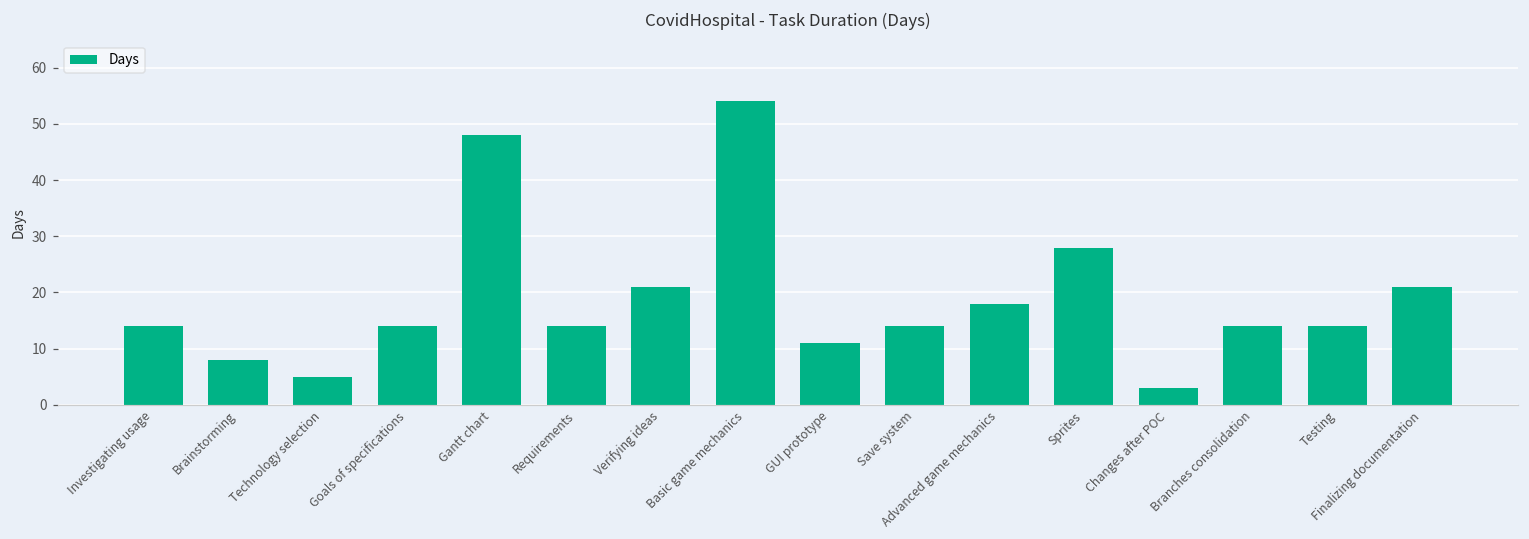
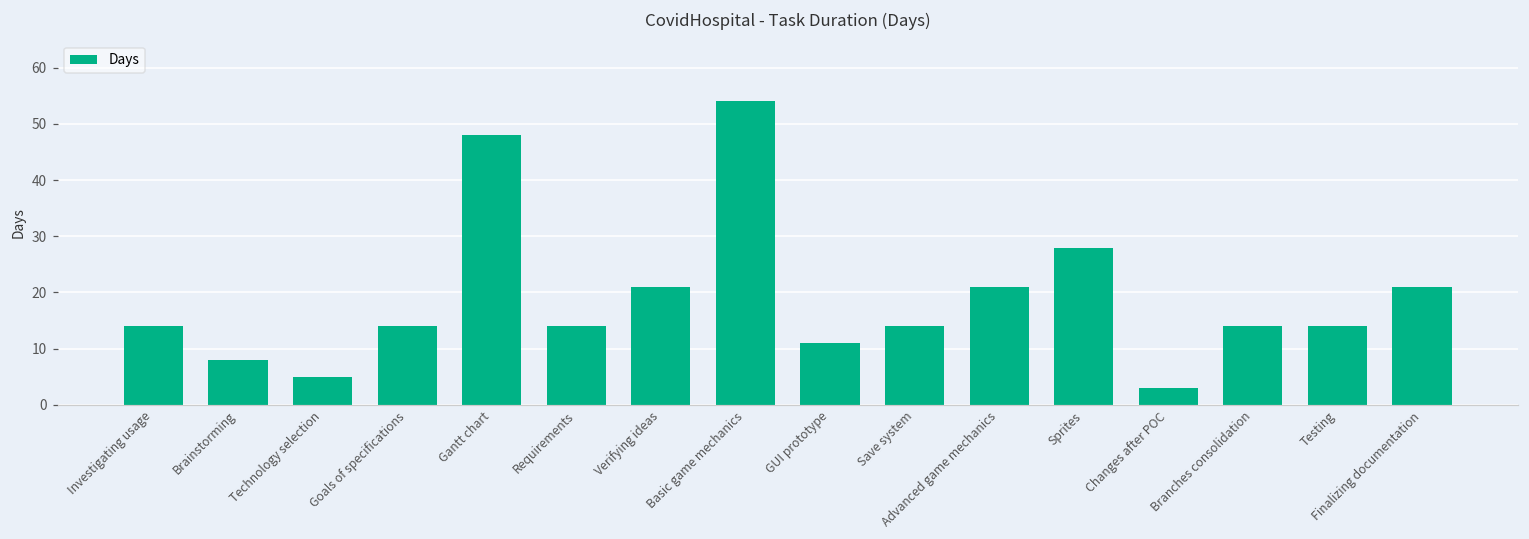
  {
    "Investigating usage": 14,
    "Brainstorming": 8,
    "Technology selection": 5,
    "Goals of specifications": 14,
    "Gantt chart": 48,
    "Requirements": 14,
    "Verifying ideas": 21,
    "Basic game mechanics": 54,
    "GUI prototype": 11,
    "Save system": 14,
-   "Advanced game mechanics": 18,
+   "Advanced game mechanics": 21,
    "Sprites": 28,
    "Changes after POC": 3,
    "Branches consolidation": 14,
    "Testing": 14,
    "Finalizing documentation": 21
  }
